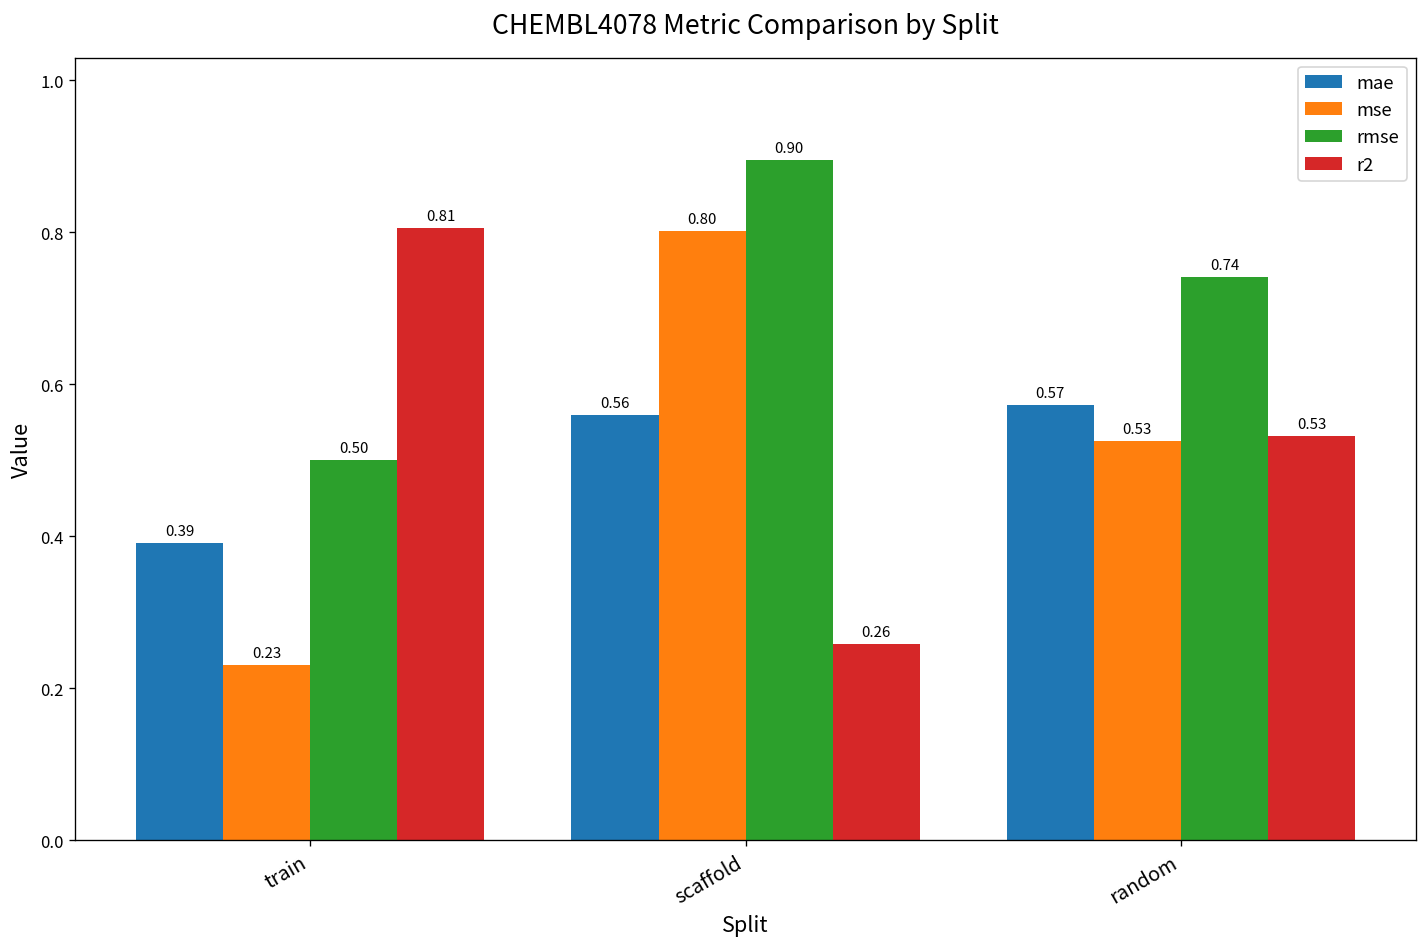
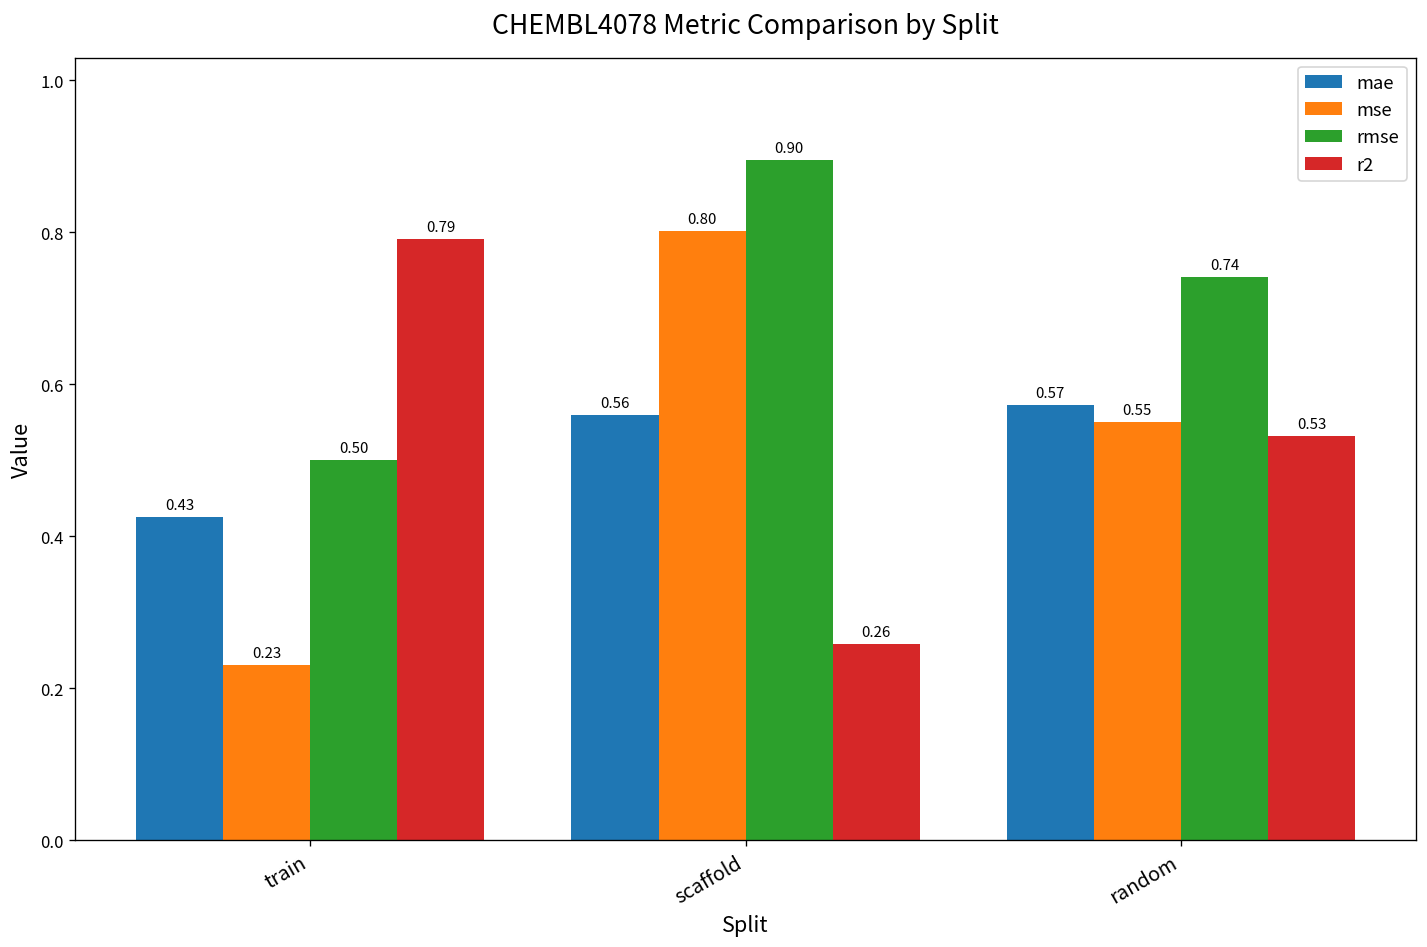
  {
    "mae": {
-     "train": 0.39,
+     "train": 0.43,
      "scaffold": 0.56,
      "random": 0.57
    },
    "mse": {
      "train": 0.23,
      "scaffold": 0.80,
-     "random": 0.53
+     "random": 0.55
    },
    "rmse": {
      "train": 0.50,
      "scaffold": 0.90,
      "random": 0.74
    },
    "r2": {
-     "train": 0.81,
+     "train": 0.79,
      "scaffold": 0.26,
      "random": 0.53
    }
  }
